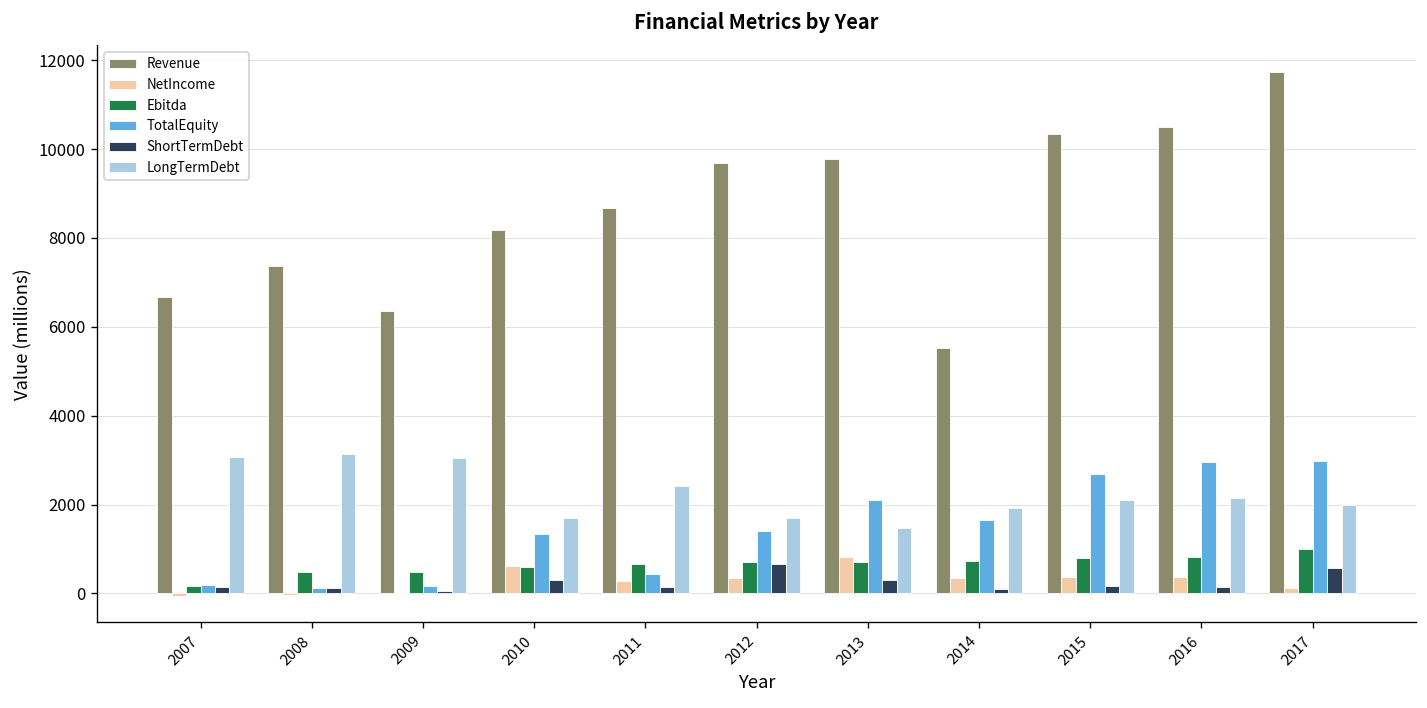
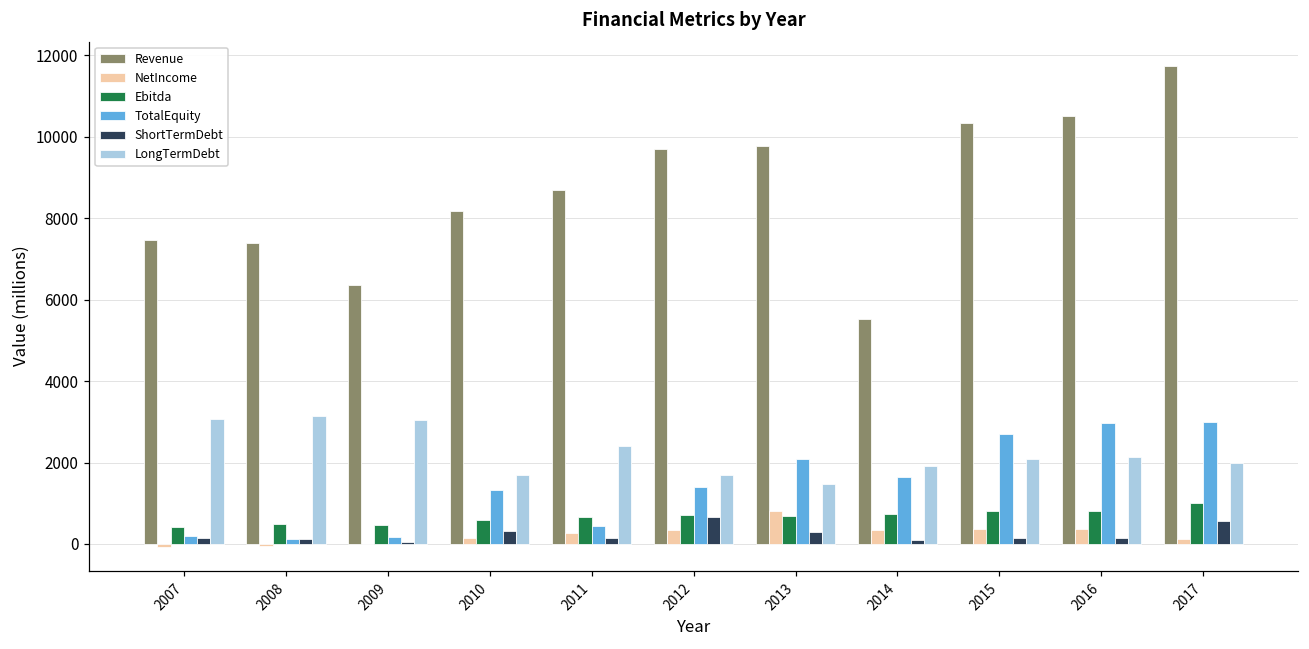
  {
    "Revenue": {
-     "2007": 6700,
+     "2007": 7500,
      "2008": 7400,
      "2009": 6400,
      "2010": 8200,
      "2011": 8700,
      "2012": 9700,
      "2013": 9800,
      "2014": 5500,
      "2015": 10300,
      "2016": 10500,
      "2017": 11700
    },
    "NetIncome": {
-     "2010": 600,
+     "2010": 100,
      "2011": 300,
      "2012": 300,
      "2013": 800,
      "2014": 300,
      "2015": 400,
      "2016": 400,
      "2017": 100
    },
    "Ebitda": {
-     "2007": 200,
+     "2007": 400,
      "2008": 500,
      "2009": 500,
      "2010": 600,
      "2011": 700,
      "2012": 700,
      "2013": 700,
      "2014": 700,
      "2015": 800,
      "2016": 800,
      "2017": 1000
    },
    "TotalEquity": {
      "2007": 200,
      "2008": 100,
      "2009": 200,
      "2010": 1300,
      "2011": 400,
      "2012": 1400,
      "2013": 2100,
      "2014": 1600,
      "2015": 2700,
      "2016": 3000,
      "2017": 3000
    },
    "ShortTermDebt": {
      "2007": 100,
      "2008": 100,
      "2010": 300,
      "2011": 100,
      "2012": 700,
      "2013": 300,
      "2014": 100,
      "2015": 200,
      "2016": 100,
      "2017": 600
    },
    "LongTermDebt": {
      "2007": 3100,
      "2008": 3100,
      "2009": 3000,
      "2010": 1700,
      "2011": 2400,
      "2012": 1700,
      "2013": 1500,
      "2014": 1900,
      "2015": 2100,
      "2016": 2100,
      "2017": 2000
    }
  }
